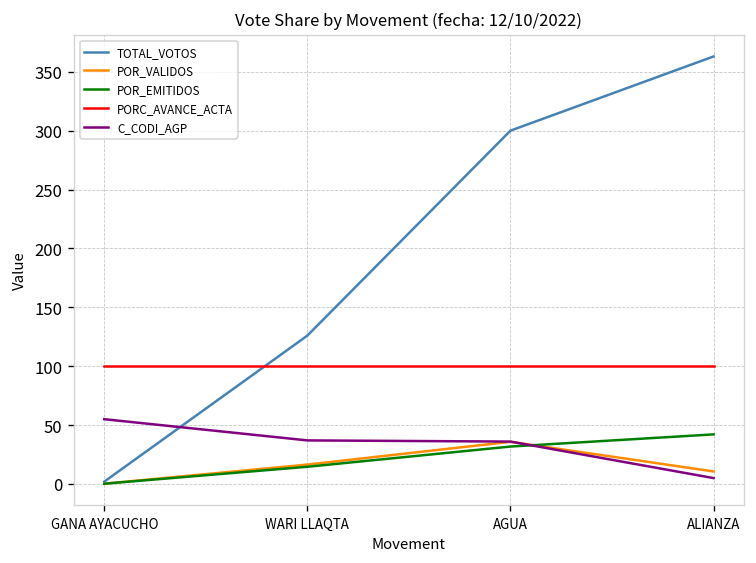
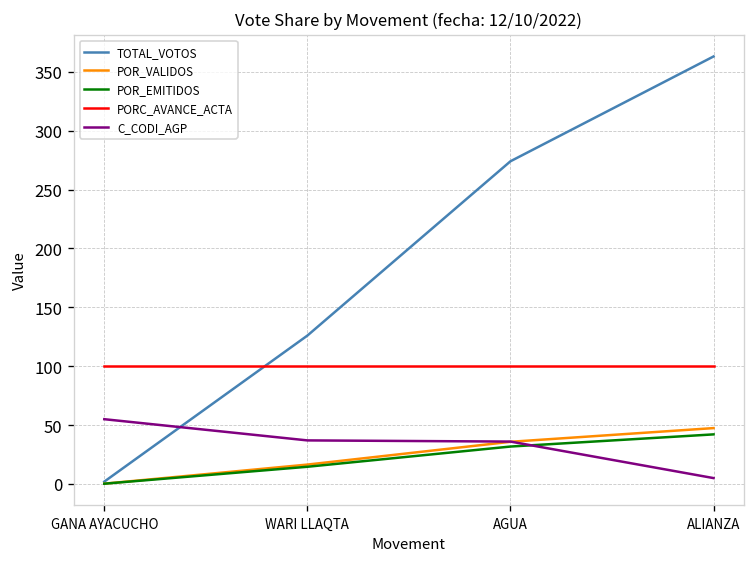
  {
    "TOTAL_VOTOS": {
      "WARI LLAQTA": 130,
-     "AGUA": 300,
+     "AGUA": 270,
      "ALIANZA": 360
    },
    "POR_VALIDOS": {
-     "ALIANZA": 10
+     "ALIANZA": 50
    },
    "POR_EMITIDOS": {
      "AGUA": 30,
      "ALIANZA": 40
    },
    "PORC_AVANCE_ACTA": {
      "GANA AYACUCHO": 100,
      "WARI LLAQTA": 100,
      "AGUA": 100,
      "ALIANZA": 100
    },
    "C_CODI_AGP": {
      "GANA AYACUCHO": 60,
      "WARI LLAQTA": 40,
      "ALIANZA": 10
    }
  }
